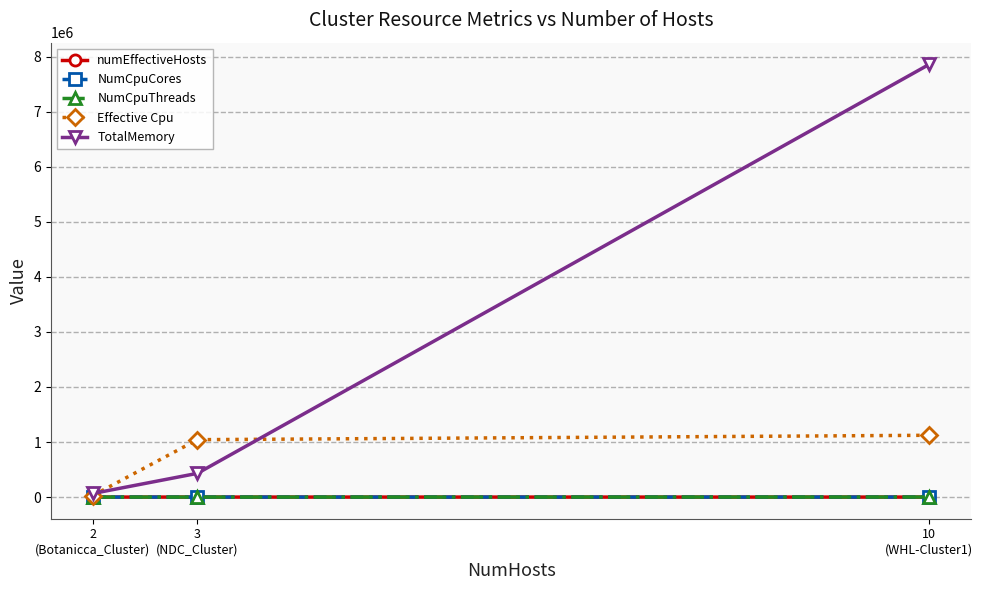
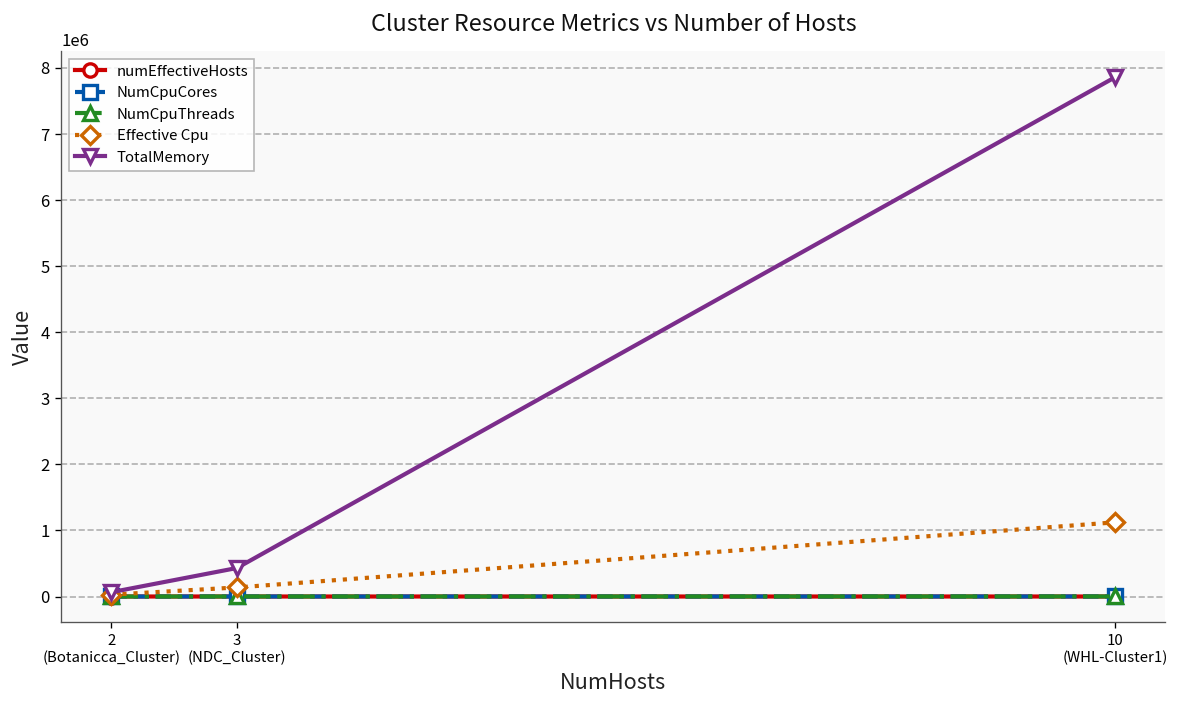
  {
    "NumCpuThreads": {
      "3 (NDC_Cluster)": 0,
      "10 (WHL-Cluster1)": 0
    },
    "Effective Cpu": {
-     "3 (NDC_Cluster)": 1000000,
+     "3 (NDC_Cluster)": 100000,
      "10 (WHL-Cluster1)": 1100000
    },
    "TotalMemory": {
      "3 (NDC_Cluster)": 400000,
      "10 (WHL-Cluster1)": 7900000
    }
  }
